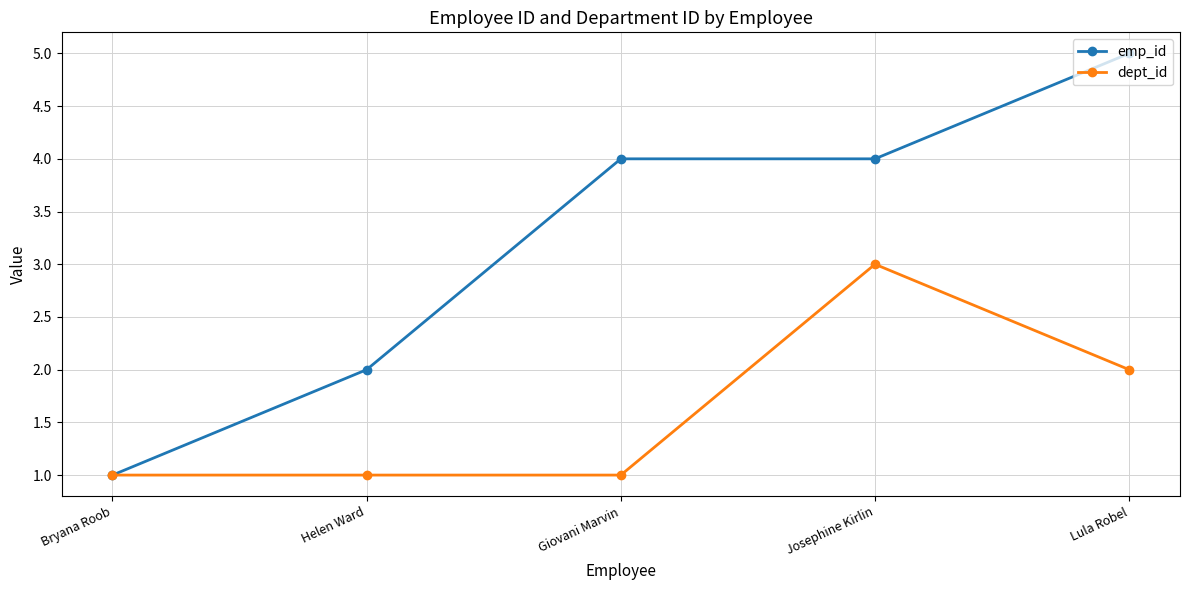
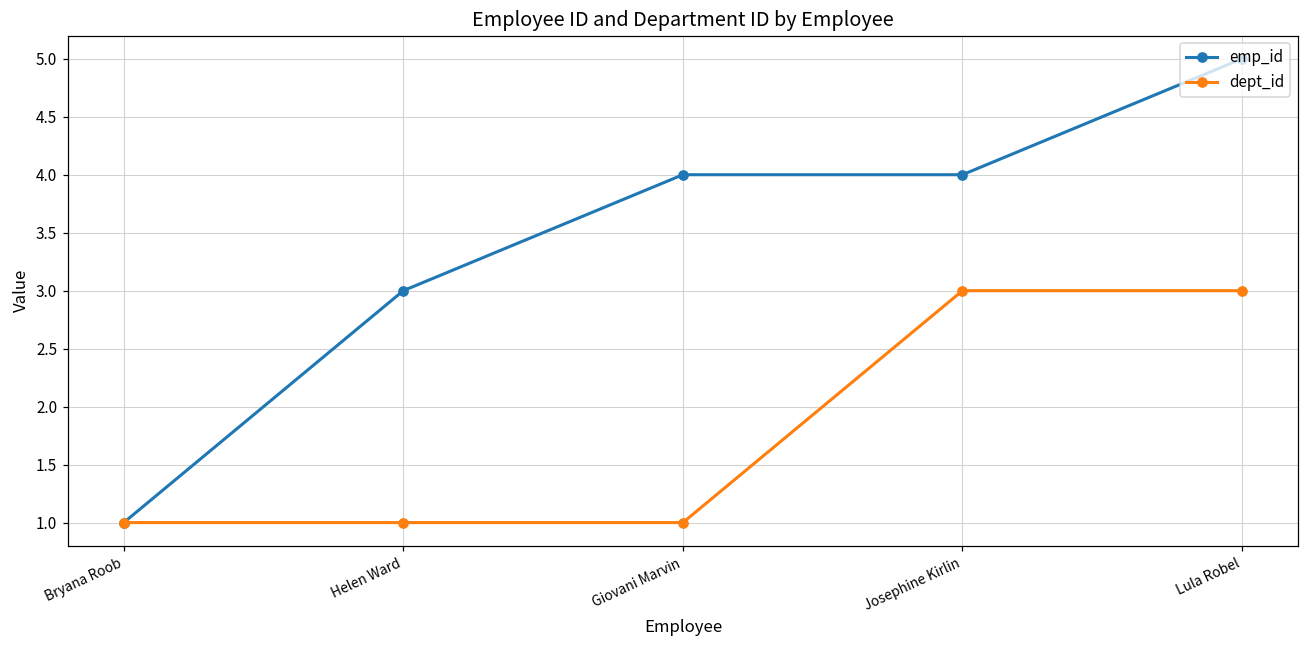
  {
    "emp_id": {
-     "Helen Ward": 2,
+     "Helen Ward": 3,
      "Giovani Marvin": 4,
      "Josephine Kirlin": 4
    },
    "dept_id": {
      "Helen Ward": 1,
      "Giovani Marvin": 1,
      "Josephine Kirlin": 3,
-     "Lula Robel": 2
+     "Lula Robel": 3
    }
  }
